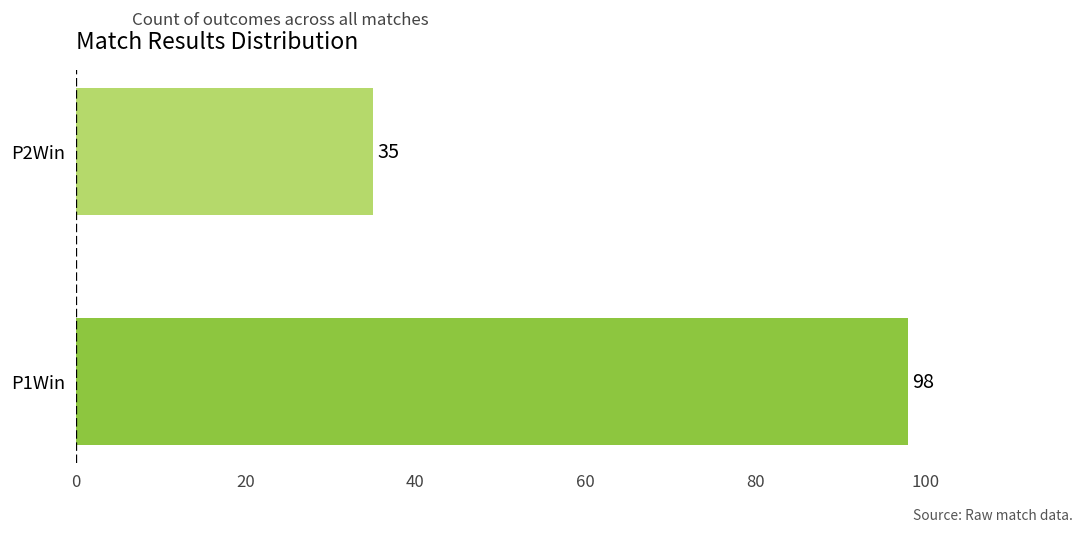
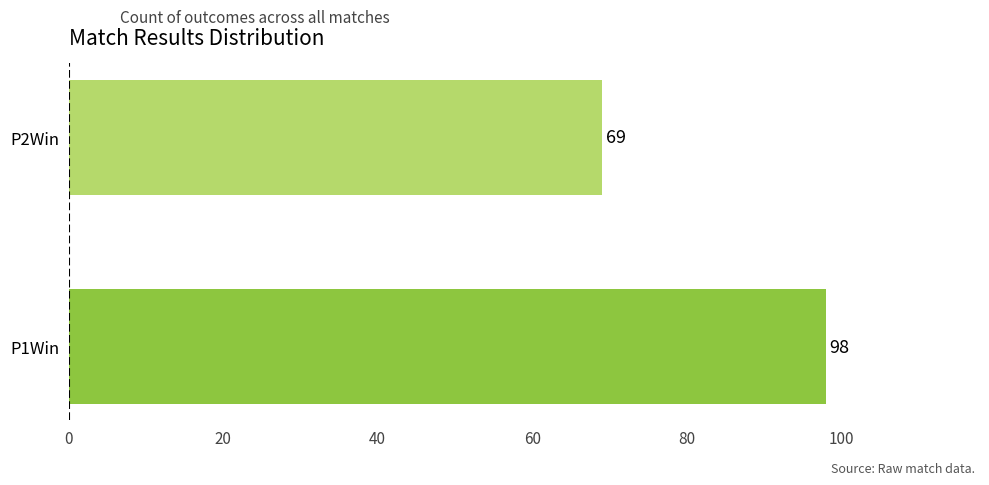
  {
-   "P2Win": 35,
+   "P2Win": 69,
    "P1Win": 98
  }
